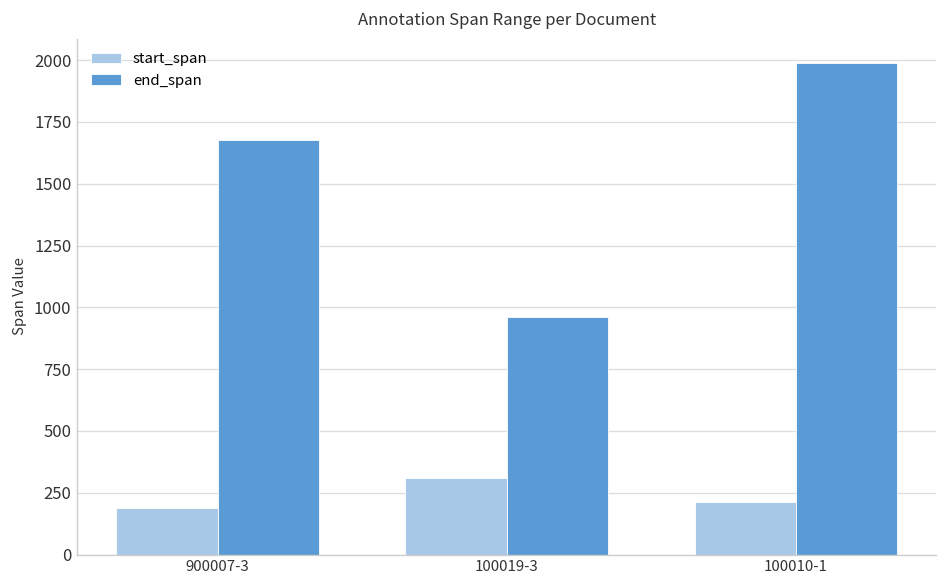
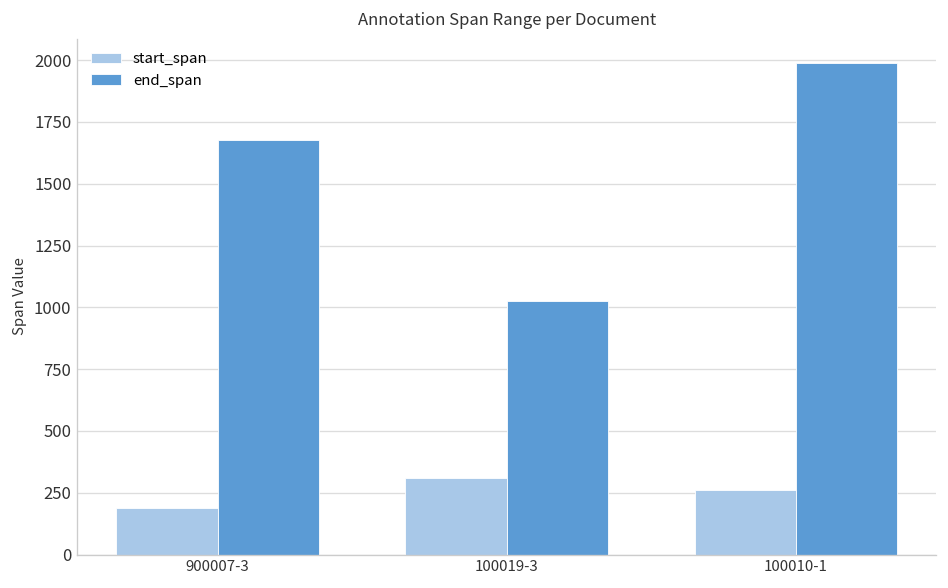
  {
    "start_span": {
      "900007-3": 190,
      "100019-3": 310,
-     "100010-1": 210
+     "100010-1": 260
    },
    "end_span": {
      "900007-3": 1680,
-     "100019-3": 960,
+     "100019-3": 1030,
      "100010-1": 1990
    }
  }
